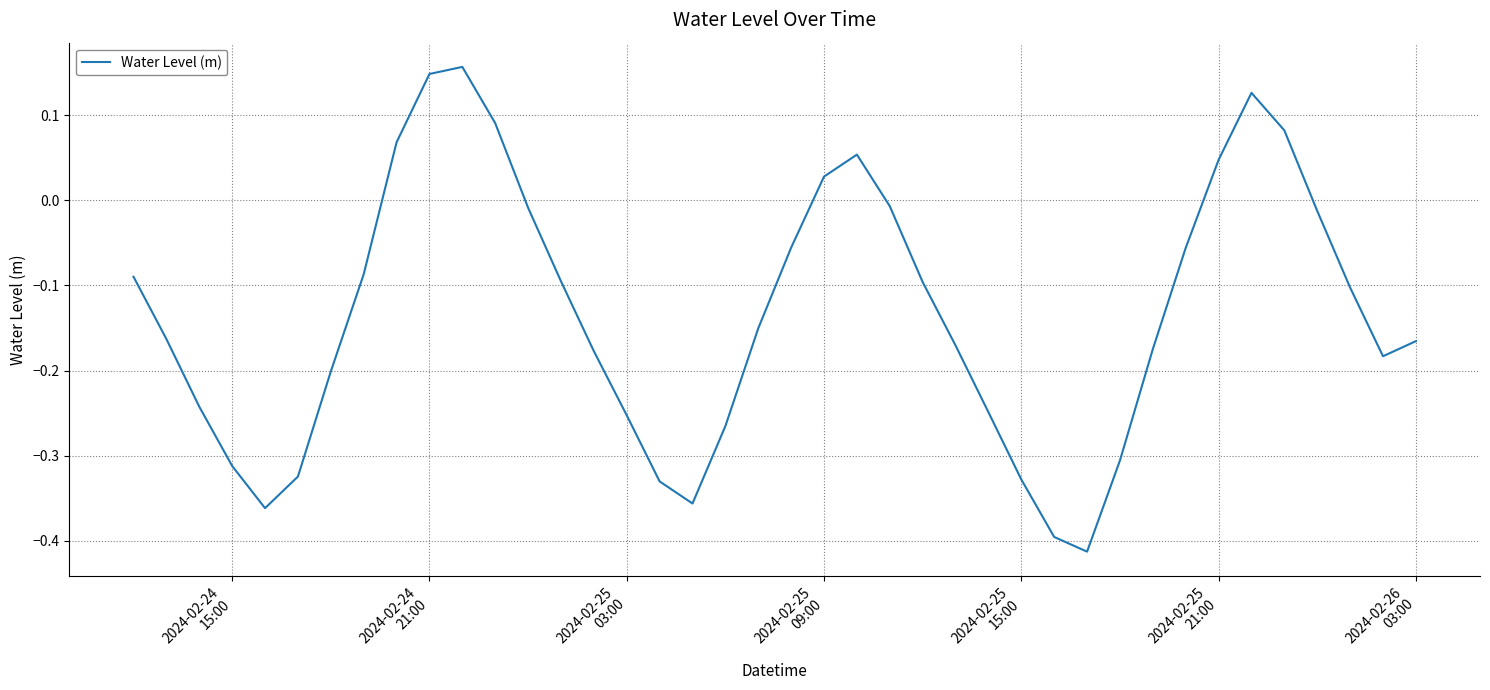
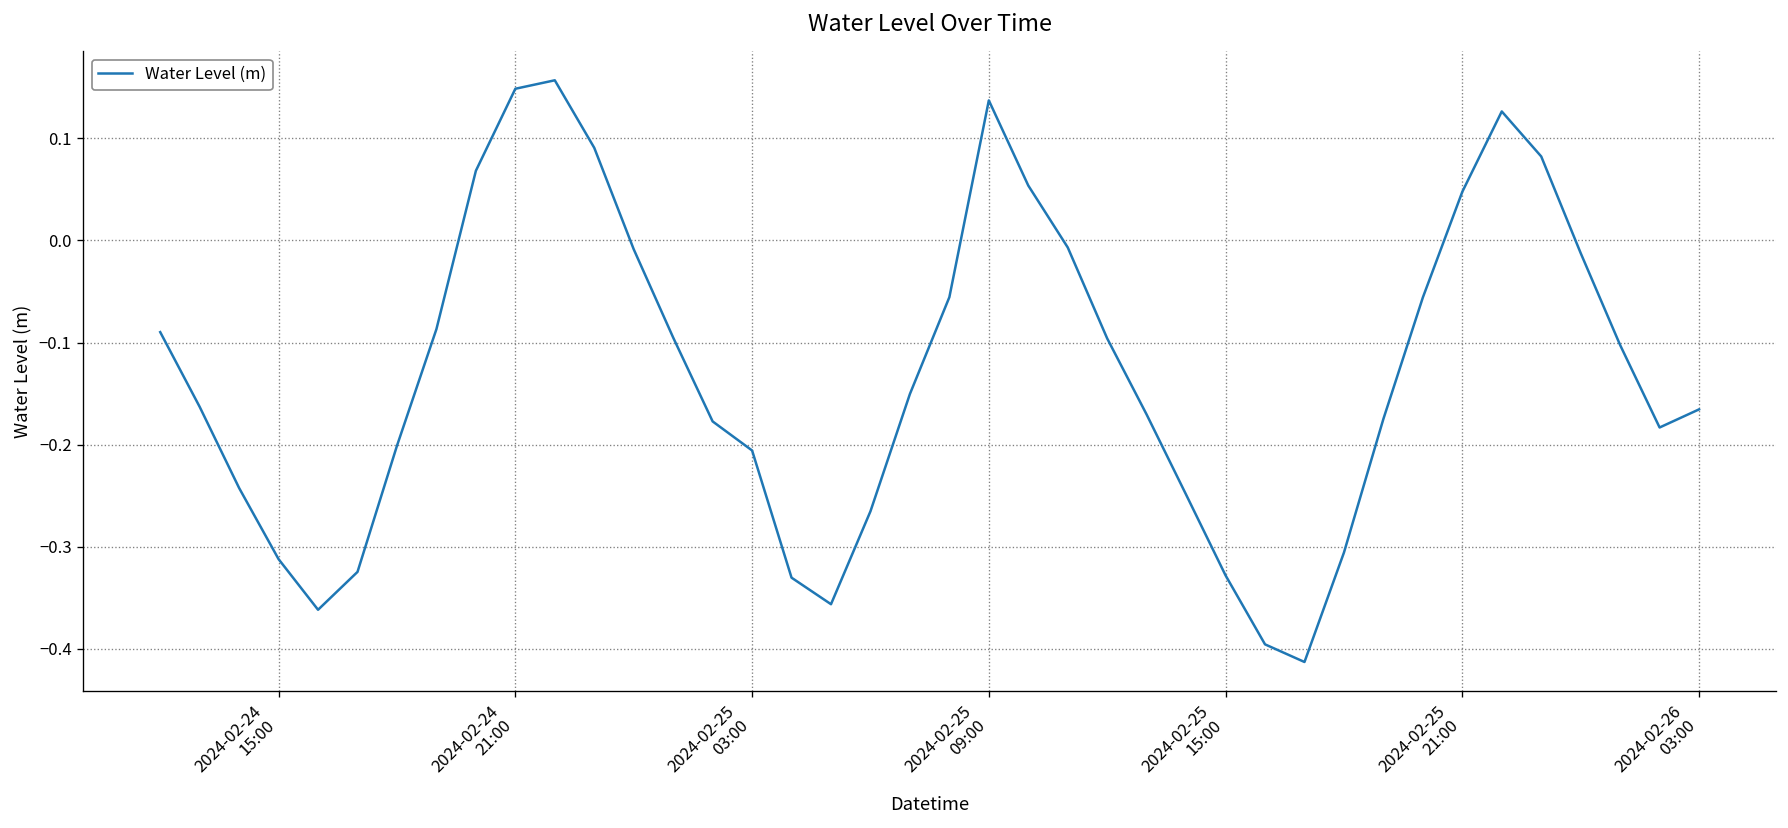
  {
    "2024-02-24 15:00": -0.31,
    "2024-02-24 21:00": 0.15,
-   "2024-02-25 03:00": -0.25,
-   "2024-02-25 09:00": 0.03,
+   "2024-02-25 03:00": -0.21,
+   "2024-02-25 09:00": 0.14,
    "2024-02-25 15:00": -0.33,
    "2024-02-25 21:00": 0.05,
    "2024-02-26 03:00": -0.17
  }
